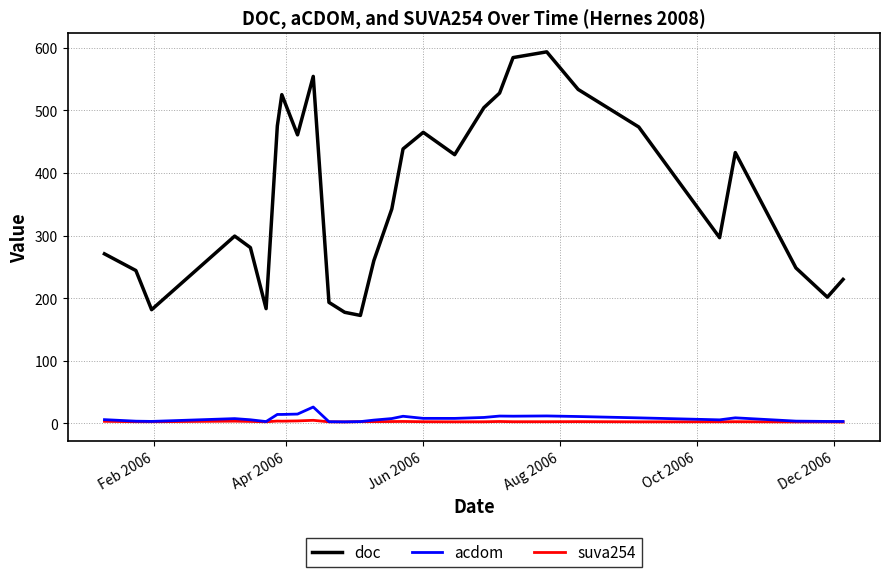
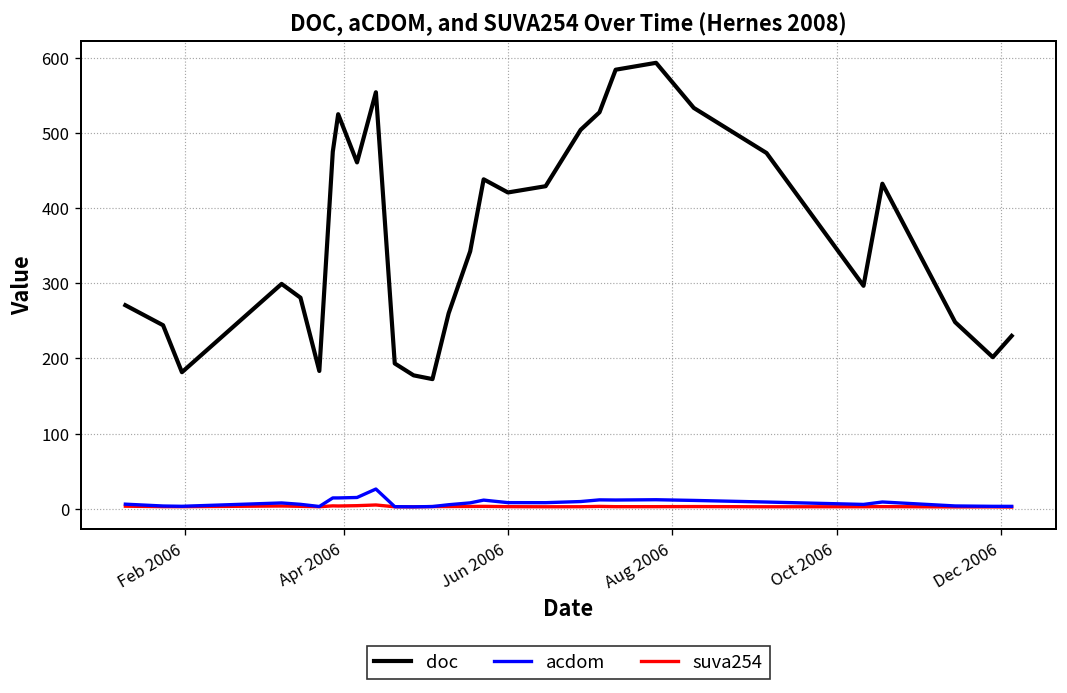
  {
    "doc": {
-     "Jun 2006": 460
+     "Jun 2006": 420
    },
    "acdom": {
      "Jun 2006": 10
    },
    "suva254": {
      "Jun 2006": 0
    }
  }
